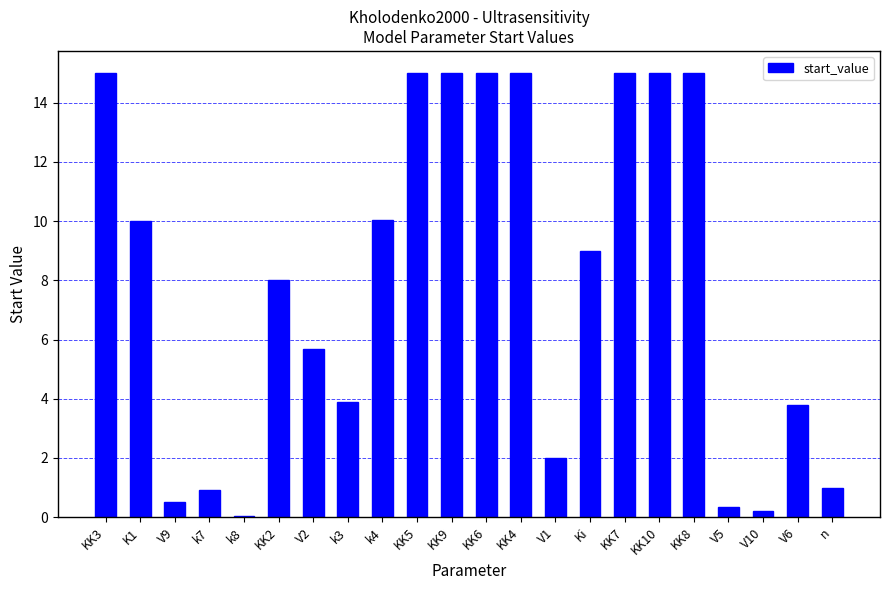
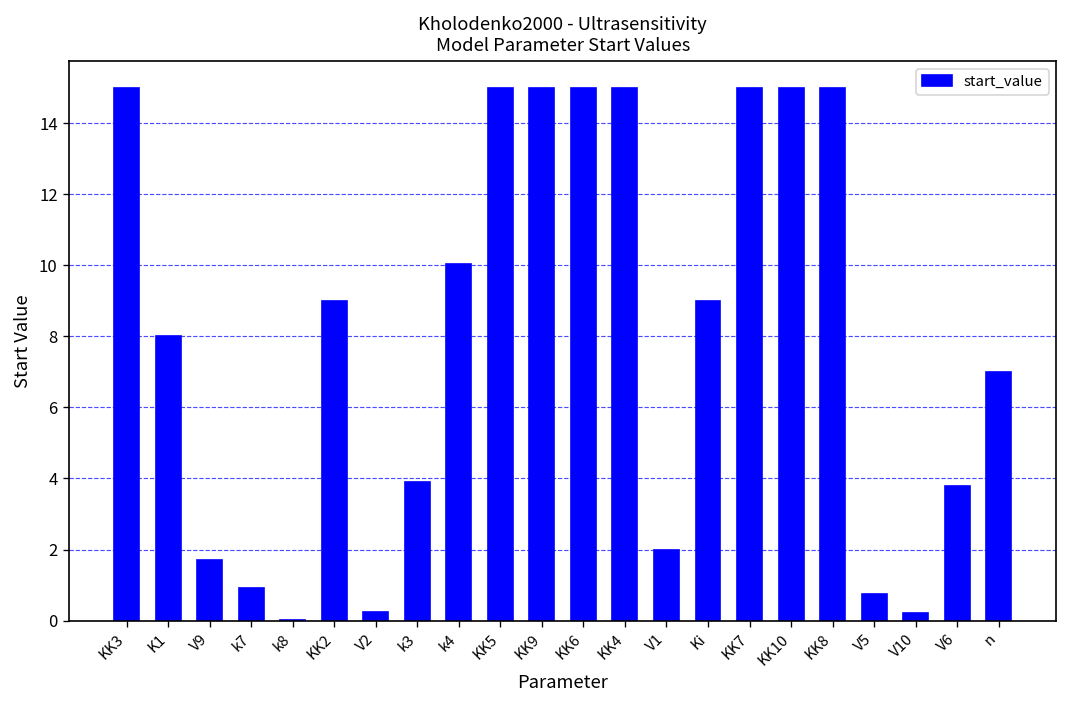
  {
    "KK3": 15.0,
-   "K1": 10,
-   "V9": 0.5,
+   "K1": 8,
+   "V9": 1.7,
    "k7": 0.9,
-   "KK2": 8,
-   "V2": 5.7,
+   "KK2": 9,
+   "V2": 0.3,
    "k3": 3.9,
    "k4": 10.0,
    "KK5": 15.0,
    "KK9": 15.0,
    "KK6": 15.0,
    "KK4": 15.0,
    "V1": 2.0,
    "Ki": 9.0,
    "KK7": 15.0,
    "KK10": 15.0,
    "KK8": 15.0,
-   "V5": 0.3,
+   "V5": 0.8,
    "V10": 0.2,
    "V6": 3.8,
-   "n": 1
+   "n": 7
  }
